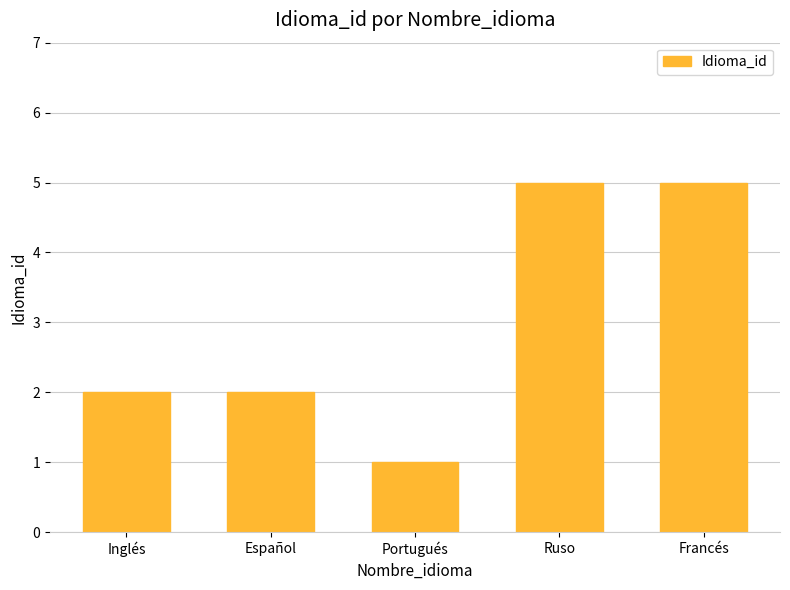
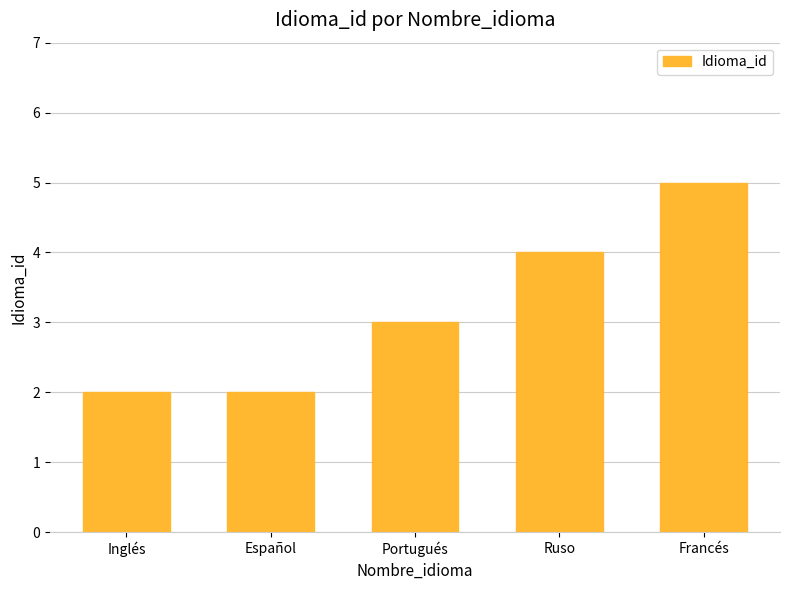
  {
    "Inglés": 2,
    "Español": 2,
-   "Portugués": 1,
-   "Ruso": 5,
+   "Portugués": 3,
+   "Ruso": 4,
    "Francés": 5
  }
